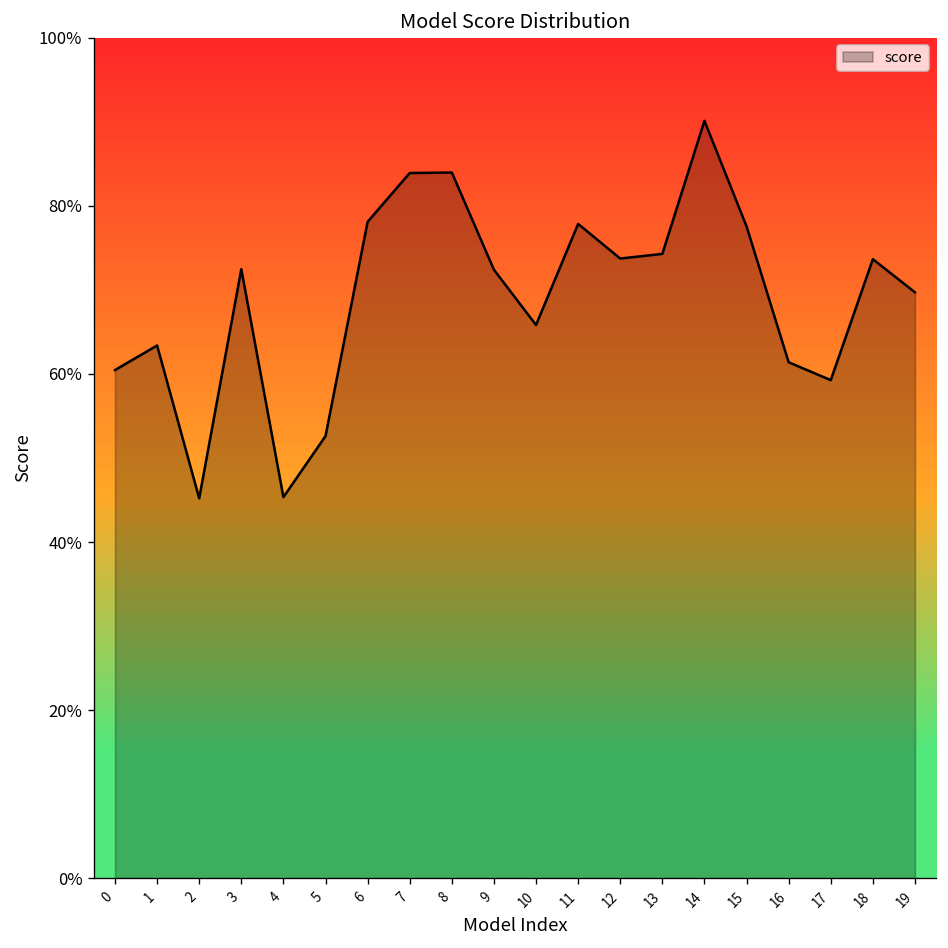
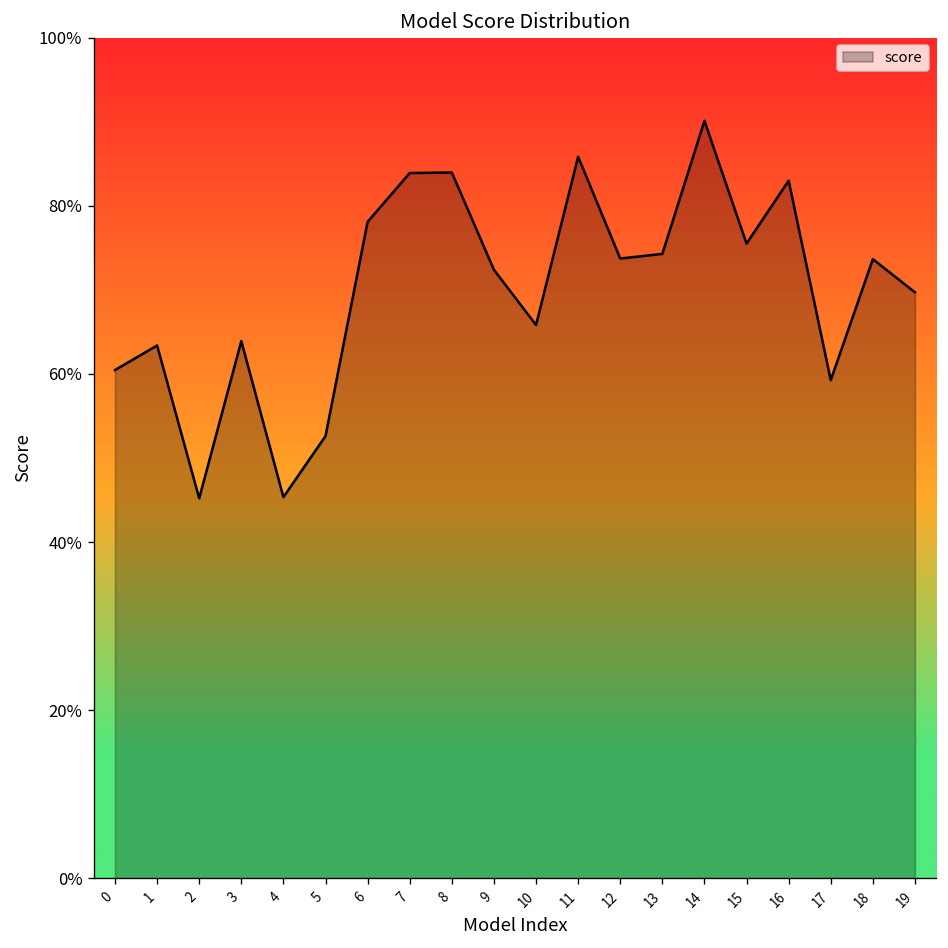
  {
    "0": "60%",
    "1": "63%",
    "2": "45%",
-   "3": "72%",
+   "3": "64%",
    "4": "45%",
    "5": "53%",
    "6": "78%",
    "7": "84%",
    "8": "84%",
    "9": "72%",
    "10": "66%",
-   "11": "78%",
+   "11": "86%",
    "12": "74%",
    "13": "74%",
    "14": "90%",
-   "15": "78%",
-   "16": "61%",
+   "15": "76%",
+   "16": "83%",
    "17": "59%",
    "18": "74%",
    "19": "70%"
  }
